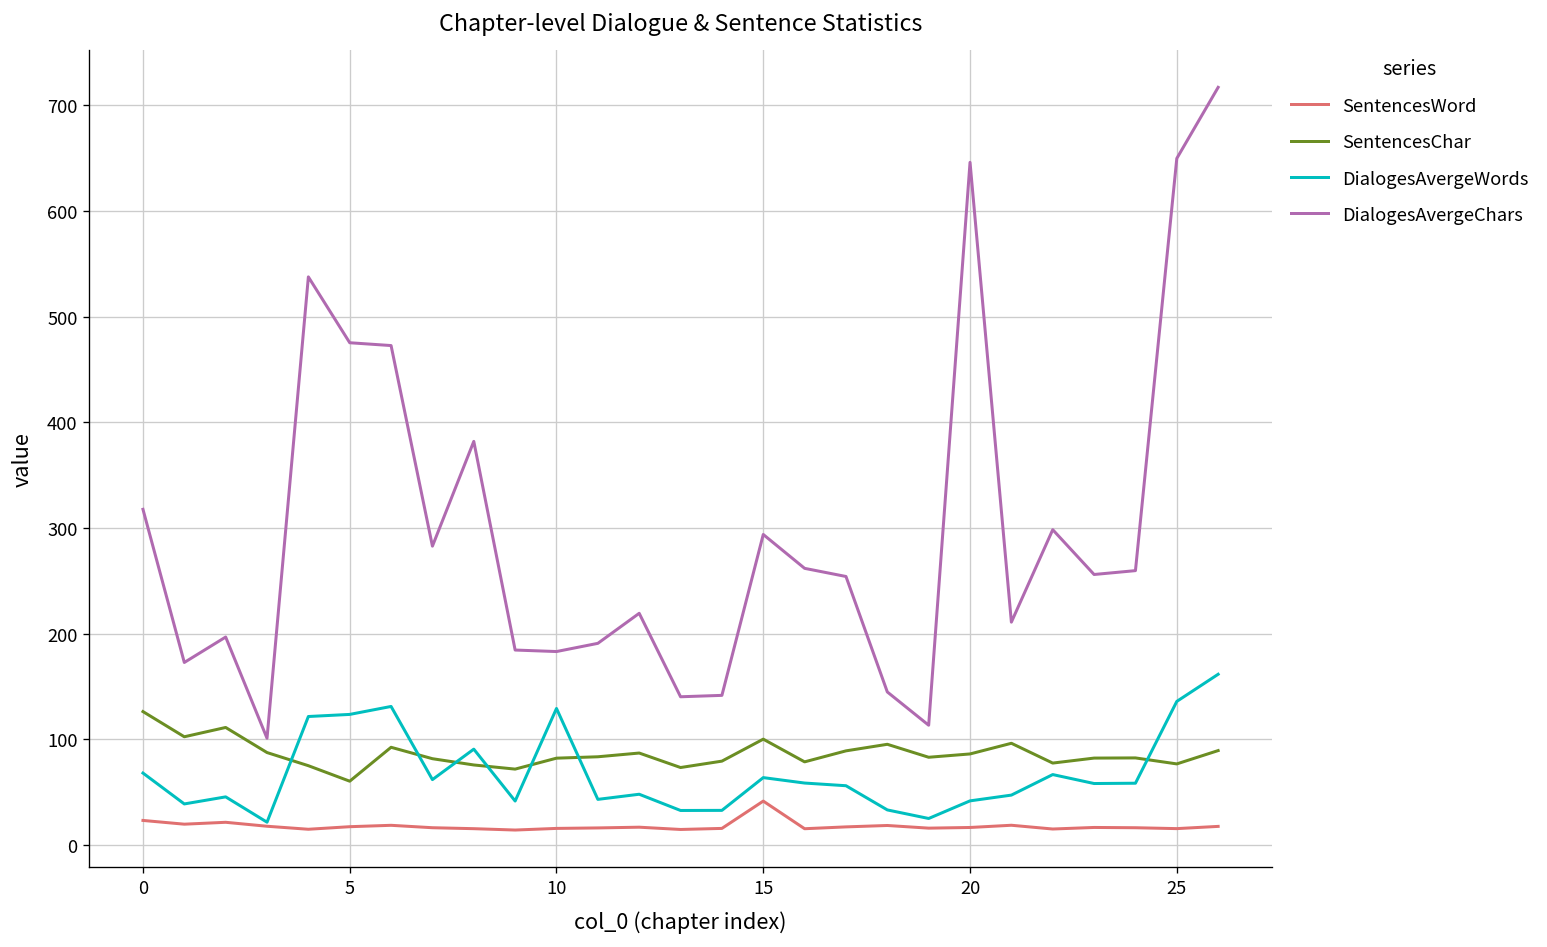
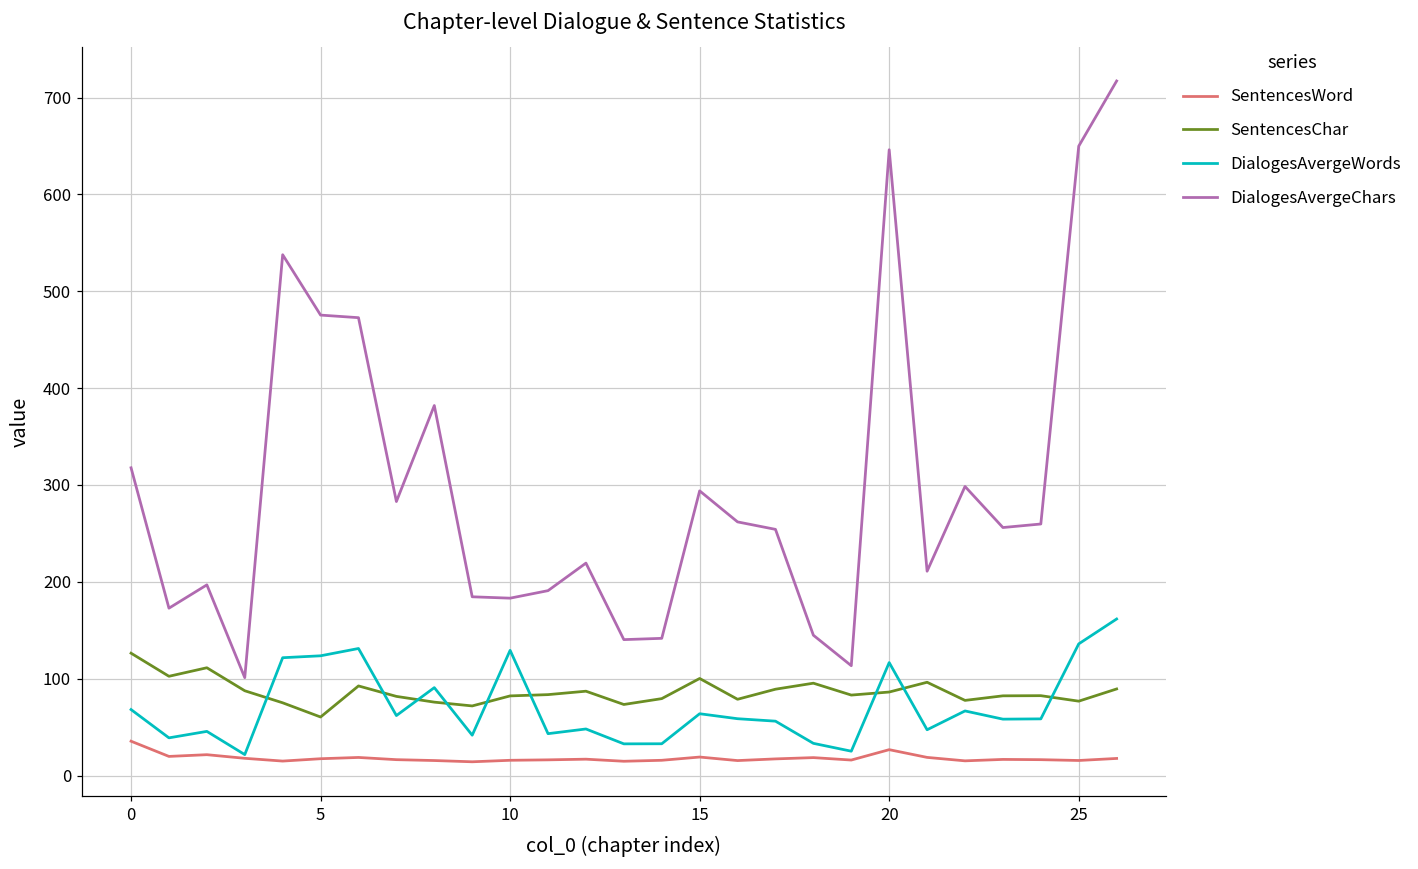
  {
    "SentencesWord": {
-     "0": 20,
+     "0": 40,
      "5": 20,
      "10": 20,
-     "15": 40,
-     "20": 20,
+     "15": 20,
+     "20": 30,
      "25": 20
    },
    "SentencesChar": {
      "0": 130,
      "5": 60,
      "10": 80,
      "15": 100,
      "20": 90,
      "25": 80
    },
    "DialogesAvergeWords": {
      "0": 70,
      "5": 120,
      "10": 130,
      "15": 60,
-     "20": 40,
+     "20": 120,
      "25": 140
    },
    "DialogesAvergeChars": {
      "0": 320,
      "5": 480,
      "10": 180,
      "15": 290,
      "20": 650,
      "25": 650
    }
  }
